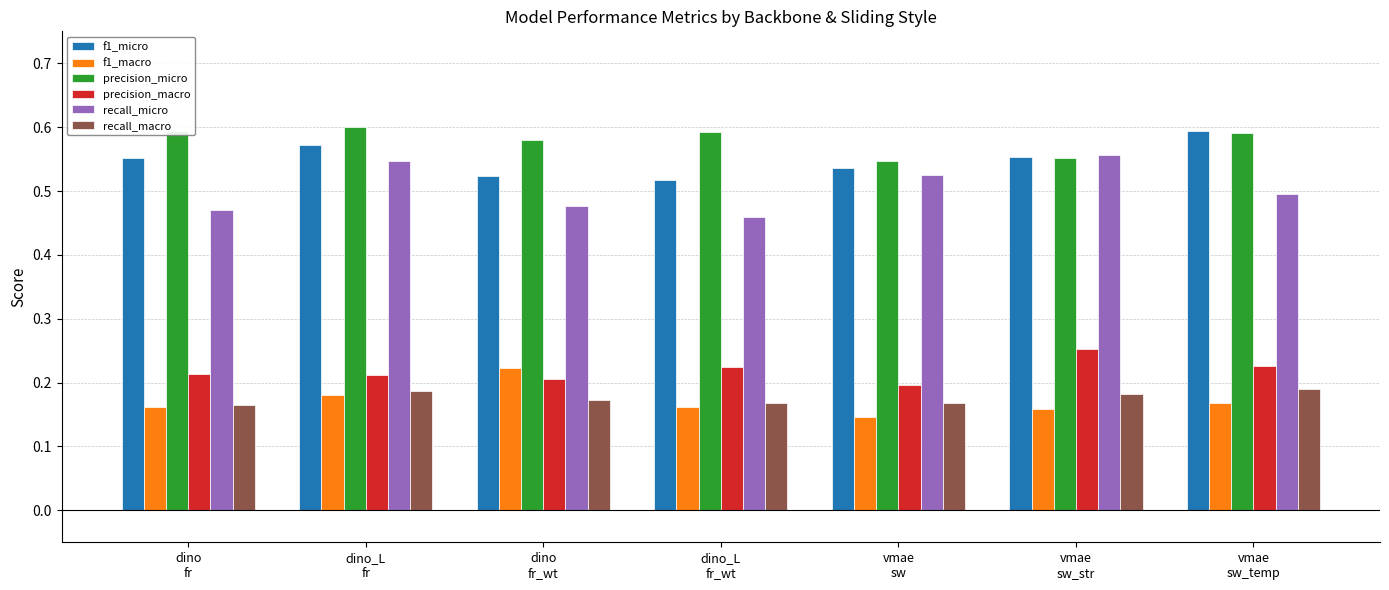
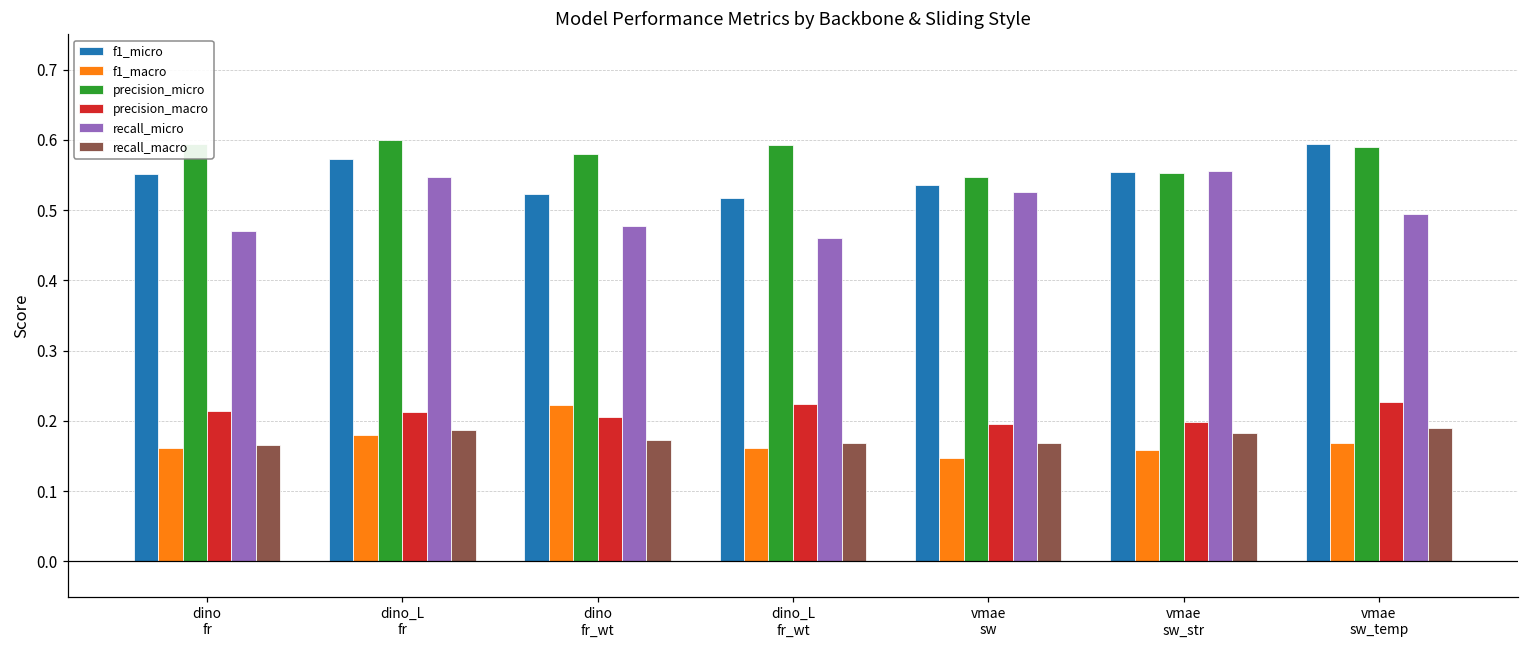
  {
    "f1_micro": {
      "dino fr": 0.55,
      "dino_L fr": 0.57,
      "dino fr_wt": 0.52,
      "dino_L fr_wt": 0.52,
      "vmae sw": 0.54,
      "vmae sw_str": 0.55,
      "vmae sw_temp": 0.59
    },
    "f1_macro": {
      "dino fr": 0.16,
      "dino_L fr": 0.18,
      "dino fr_wt": 0.22,
      "dino_L fr_wt": 0.16,
      "vmae sw": 0.15,
      "vmae sw_str": 0.16,
      "vmae sw_temp": 0.17
    },
    "precision_micro": {
      "dino_L fr": 0.60,
      "dino fr_wt": 0.58,
      "dino_L fr_wt": 0.59,
      "vmae sw": 0.55,
      "vmae sw_str": 0.55,
      "vmae sw_temp": 0.59
    },
    "precision_macro": {
      "dino fr": 0.21,
      "dino_L fr": 0.21,
      "dino fr_wt": 0.21,
      "dino_L fr_wt": 0.22,
      "vmae sw": 0.20,
-     "vmae sw_str": 0.25,
+     "vmae sw_str": 0.20,
      "vmae sw_temp": 0.23
    },
    "recall_micro": {
      "dino fr": 0.47,
      "dino_L fr": 0.55,
      "dino fr_wt": 0.48,
      "dino_L fr_wt": 0.46,
      "vmae sw": 0.53,
      "vmae sw_str": 0.56,
      "vmae sw_temp": 0.49
    },
    "recall_macro": {
      "dino fr": 0.17,
      "dino_L fr": 0.19,
      "dino fr_wt": 0.17,
      "dino_L fr_wt": 0.17,
      "vmae sw": 0.17,
      "vmae sw_str": 0.18,
      "vmae sw_temp": 0.19
    }
  }
